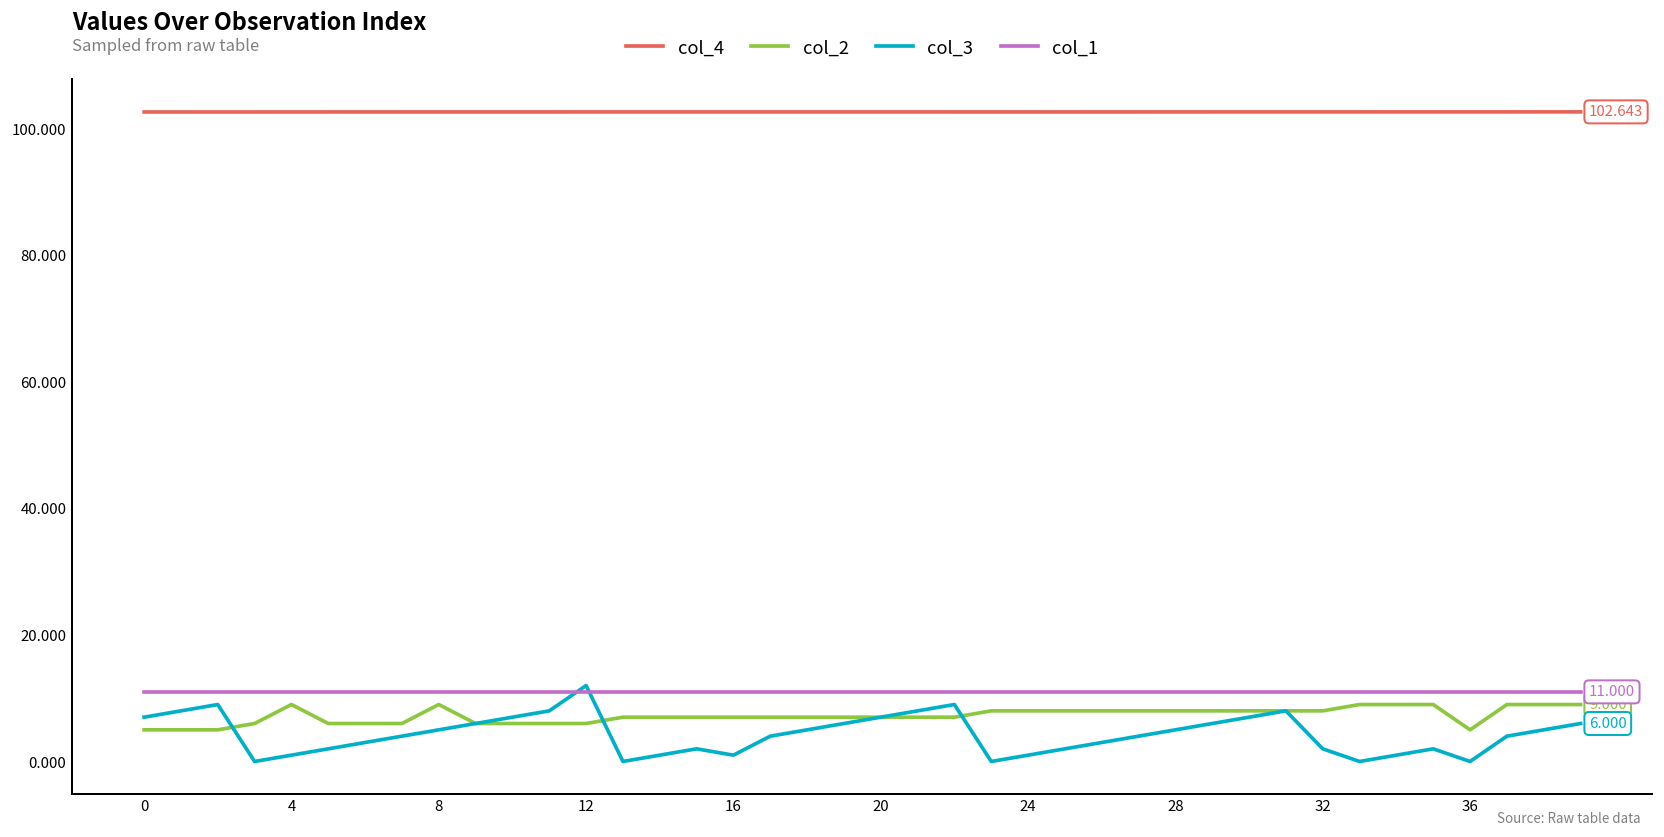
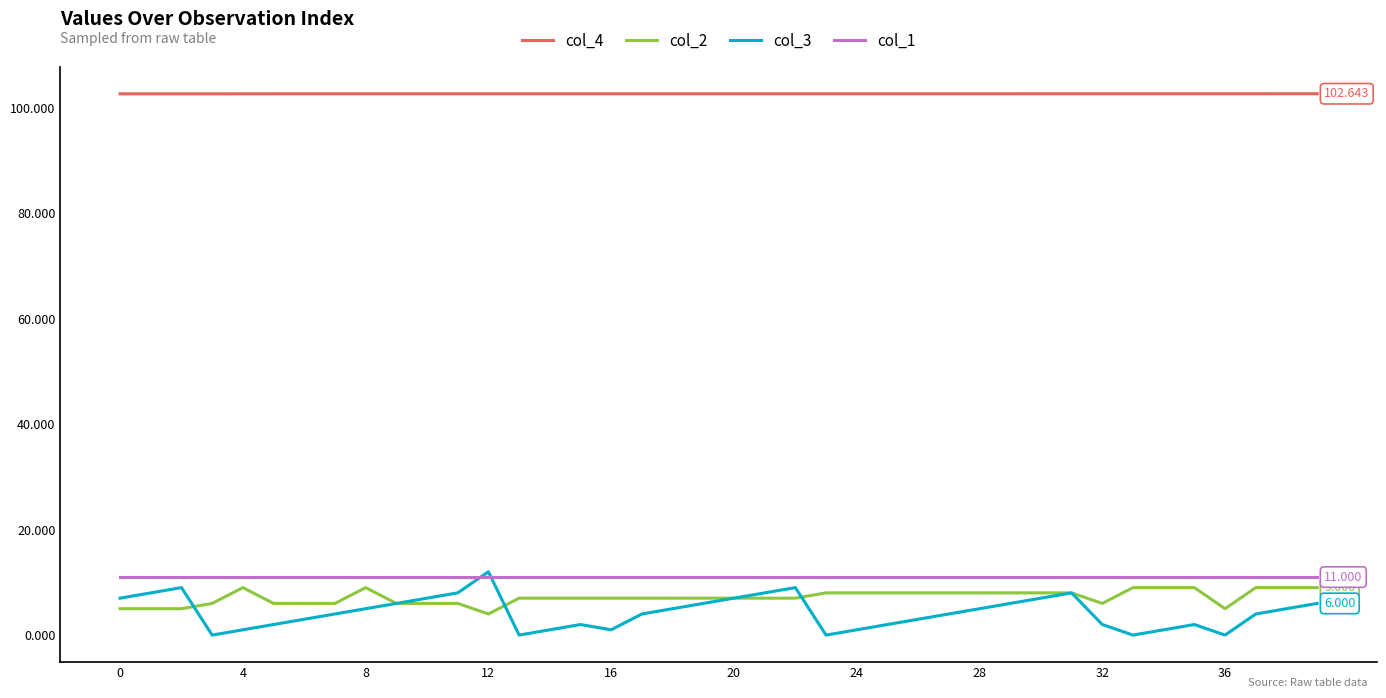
  {
    "col_4": {
      "0": 103,
      "4": 103,
      "8": 103,
      "12": 103,
      "16": 103,
      "20": 103,
      "24": 103,
      "28": 103,
      "32": 103,
      "36": 103
    },
    "col_2": {
      "0": 5,
      "4": 9,
      "8": 9,
-     "12": 6,
+     "12": 4,
      "16": 7,
      "24": 8,
      "28": 8,
-     "32": 8,
+     "32": 6,
      "36": 5
    },
    "col_3": {
      "0": 7,
      "4": 1,
      "8": 5,
      "12": 12,
      "16": 1,
      "24": 1,
      "28": 5,
      "32": 2,
      "36": 0
    },
    "col_1": {
      "0": 11,
      "4": 11,
      "8": 11,
      "12": 11,
      "16": 11,
      "20": 11,
      "24": 11,
      "28": 11,
      "32": 11,
      "36": 11
    }
  }
